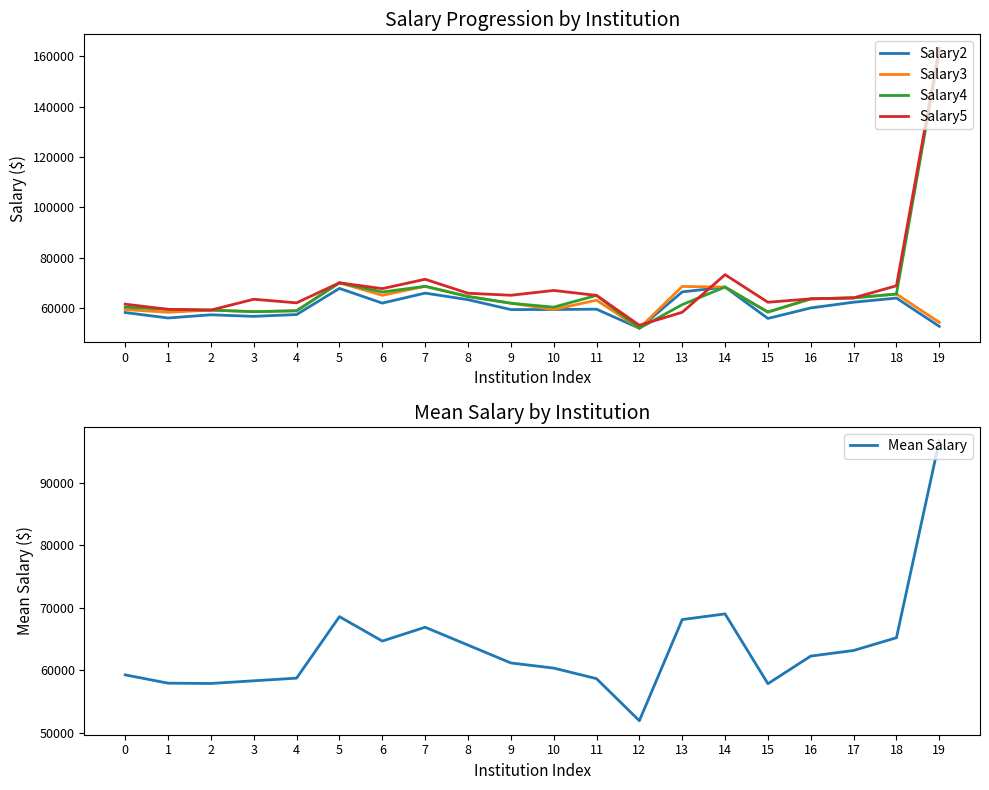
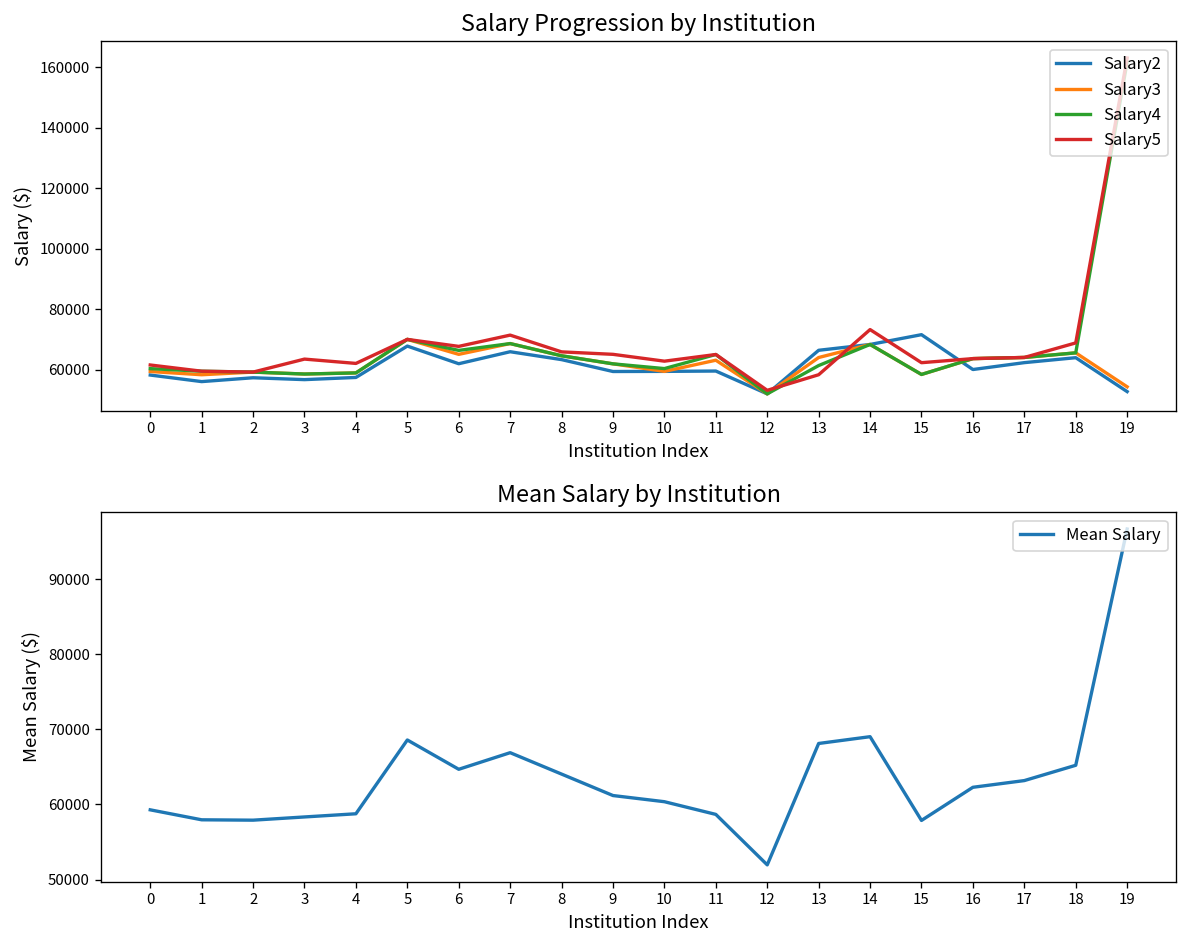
  {
    "Salary Progression by Institution": {
      "Salary2": {
        "0": 58000,
        "1": 56000,
        "2": 57000,
        "3": 57000,
        "4": 57000,
        "5": 68000,
        "6": 62000,
        "7": 66000,
        "8": 63000,
        "9": 59000,
        "11": 60000,
        "13": 66000,
-       "15": 56000,
+       "15": 72000,
        "16": 60000,
        "17": 62000,
        "18": 64000,
        "19": 53000
      },
      "Salary3": {
        "1": 58000,
        "6": 65000,
        "11": 63000,
-       "13": 69000,
+       "13": 64000,
        "19": 54000
      },
      "Salary4": {
        "6": 66000,
        "13": 61000
      },
      "Salary5": {
        "0": 62000,
        "3": 64000,
        "4": 62000,
        "6": 68000,
        "7": 71000,
        "8": 66000,
        "9": 65000,
-       "10": 67000,
+       "10": 63000,
        "12": 53000,
        "13": 58000,
        "14": 73000,
        "15": 62000,
        "18": 69000
      }
    },
    "Mean Salary by Institution": {
      "0": 59000,
      "1": 58000,
      "2": 58000,
      "3": 58000,
      "4": 59000,
      "5": 69000,
      "6": 65000,
      "7": 67000,
      "8": 64000,
      "9": 61000,
      "10": 60000,
      "11": 59000,
      "12": 52000,
      "13": 68000,
      "14": 69000,
      "15": 58000,
      "16": 62000,
      "17": 63000,
      "18": 65000
    }
  }
